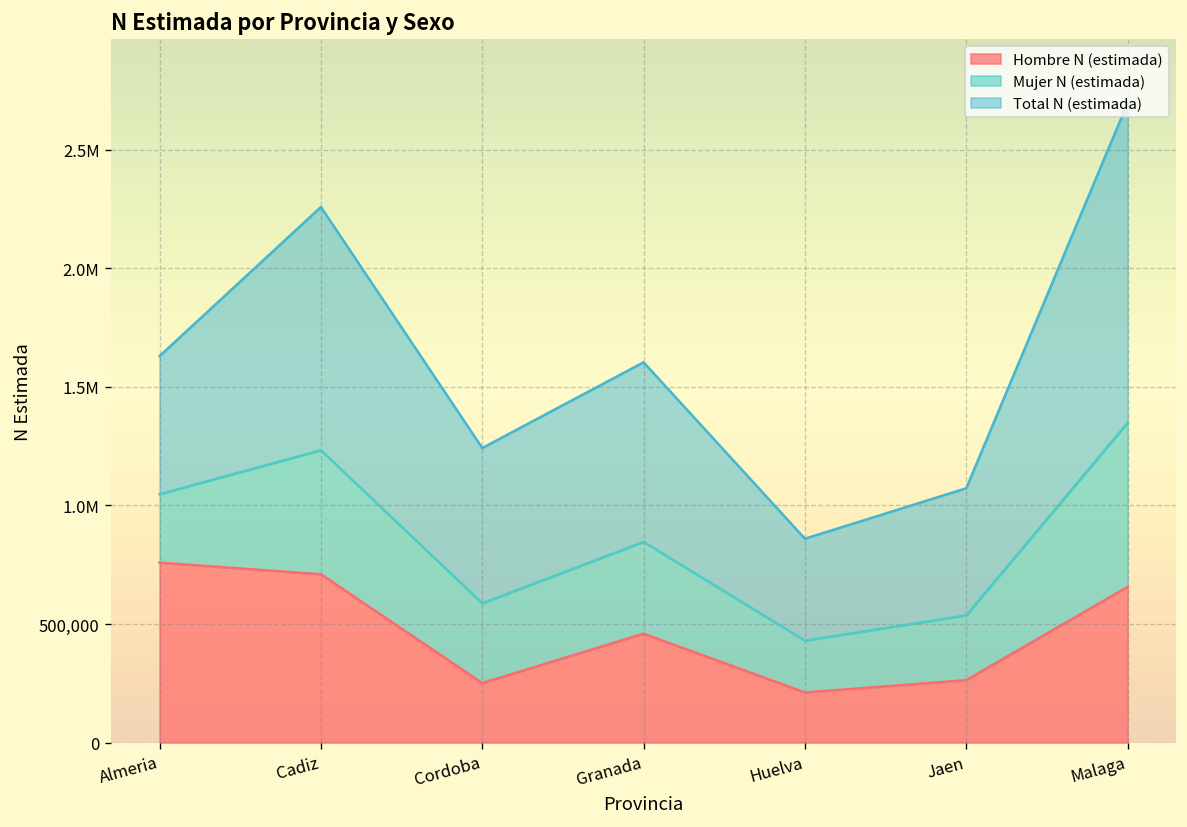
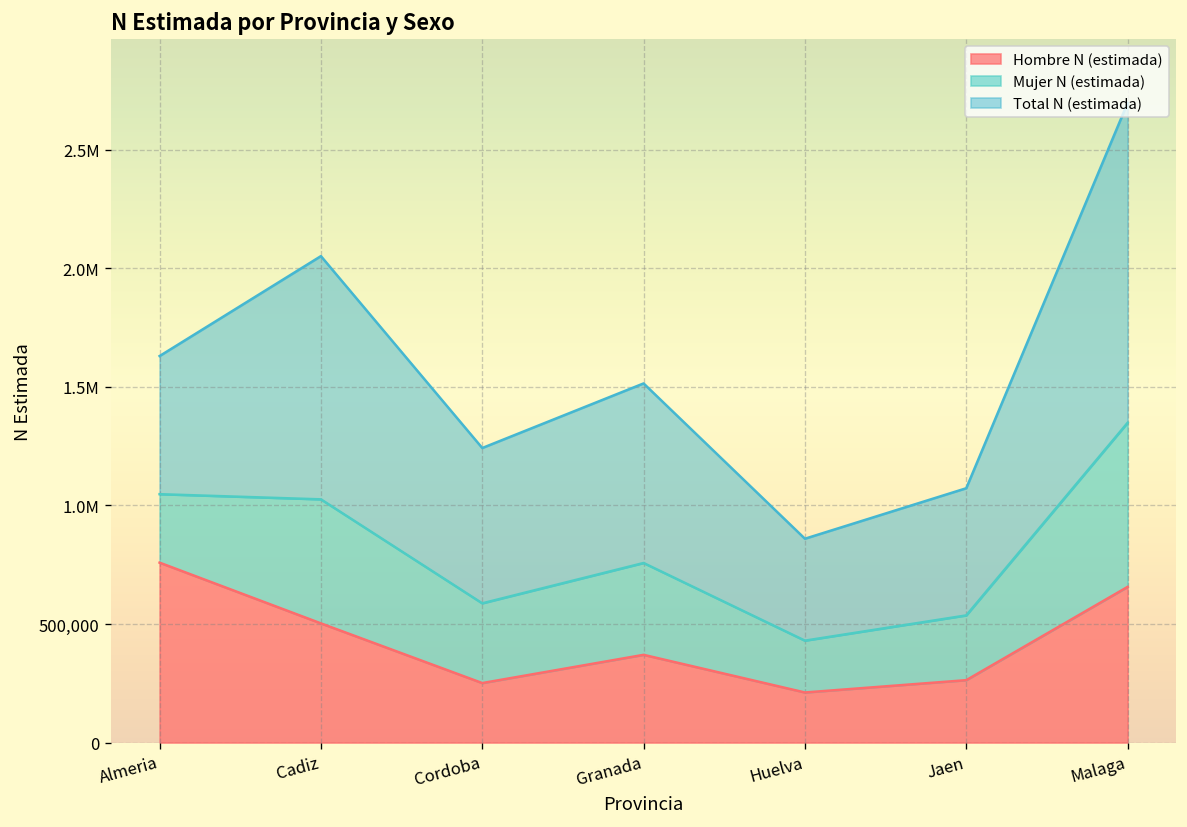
  {
    "Hombre N (estimada)": {
      "Almeria": "760,000",
-     "Cadiz": "710,000",
+     "Cadiz": "500,000",
      "Cordoba": "250,000",
-     "Granada": "460,000",
+     "Granada": "370,000",
      "Huelva": "210,000",
      "Jaen": "260,000",
      "Malaga": "660,000"
    }
  }
